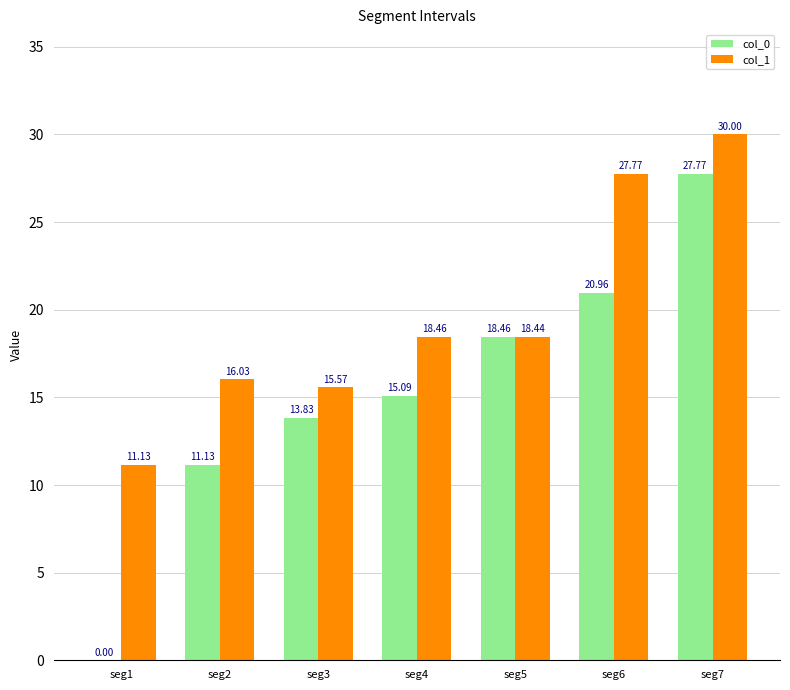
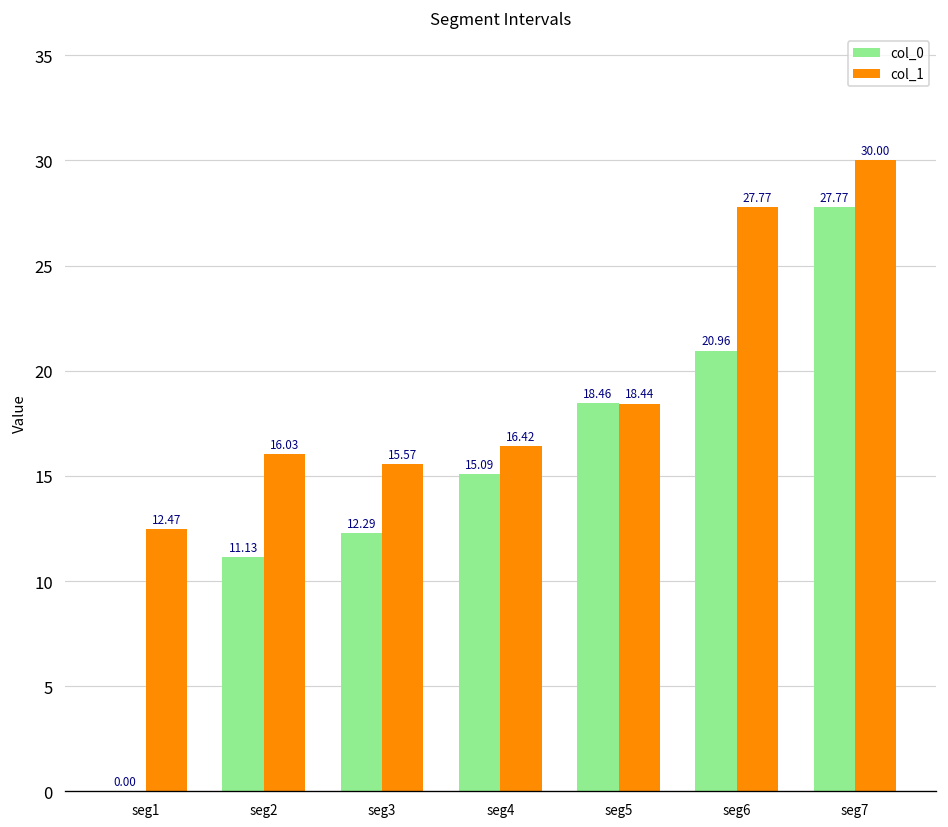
  {
    "col_0": {
      "seg1": 0.00,
      "seg2": 11.13,
-     "seg3": 13.83,
+     "seg3": 12.29,
      "seg4": 15.09,
      "seg5": 18.46,
      "seg6": 20.96,
      "seg7": 27.77
    },
    "col_1": {
-     "seg1": 11.13,
+     "seg1": 12.47,
      "seg2": 16.03,
      "seg3": 15.57,
-     "seg4": 18.46,
+     "seg4": 16.42,
      "seg5": 18.44,
      "seg6": 27.77,
      "seg7": 30.00
    }
  }
